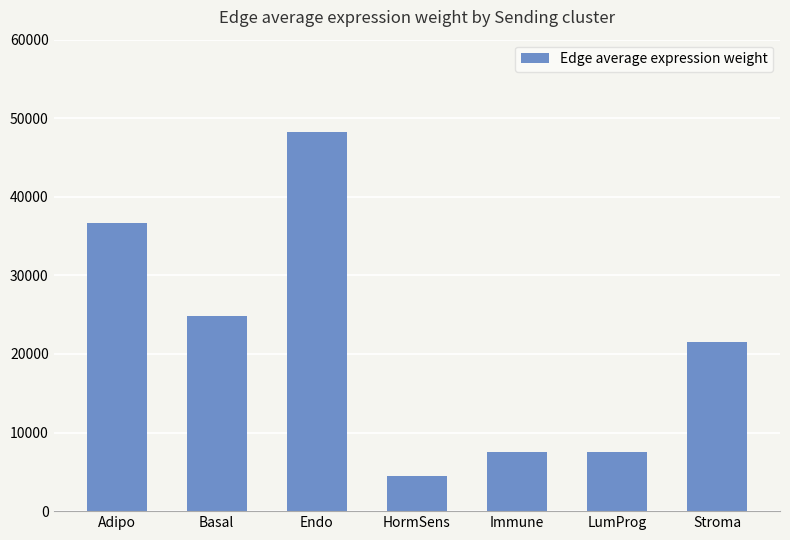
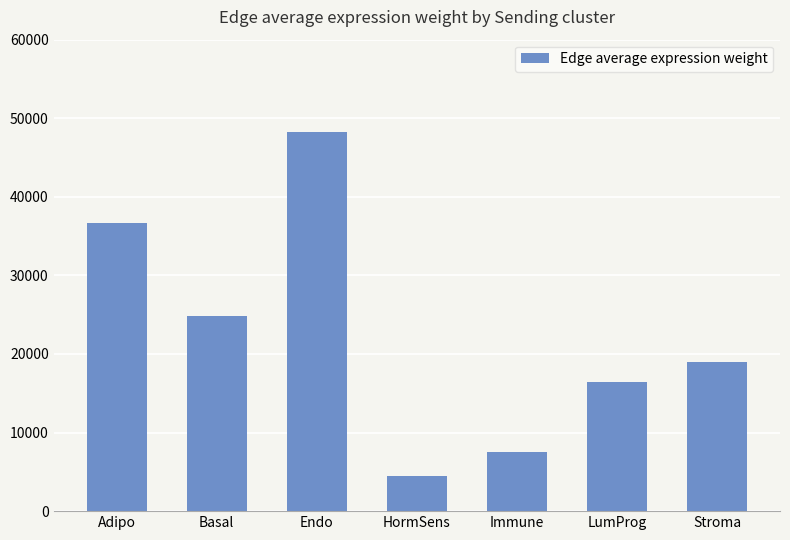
  {
    "Adipo": 37000,
    "Basal": 25000,
    "Endo": 48000,
    "HormSens": 5000,
    "Immune": 8000,
-   "LumProg": 7000,
-   "Stroma": 22000
+   "LumProg": 16000,
+   "Stroma": 19000
  }
